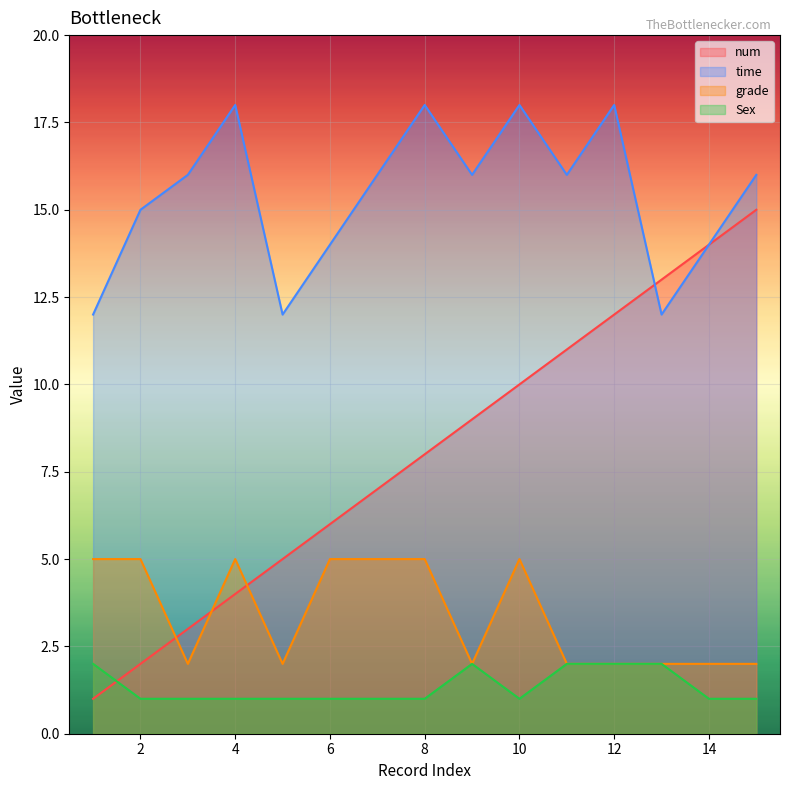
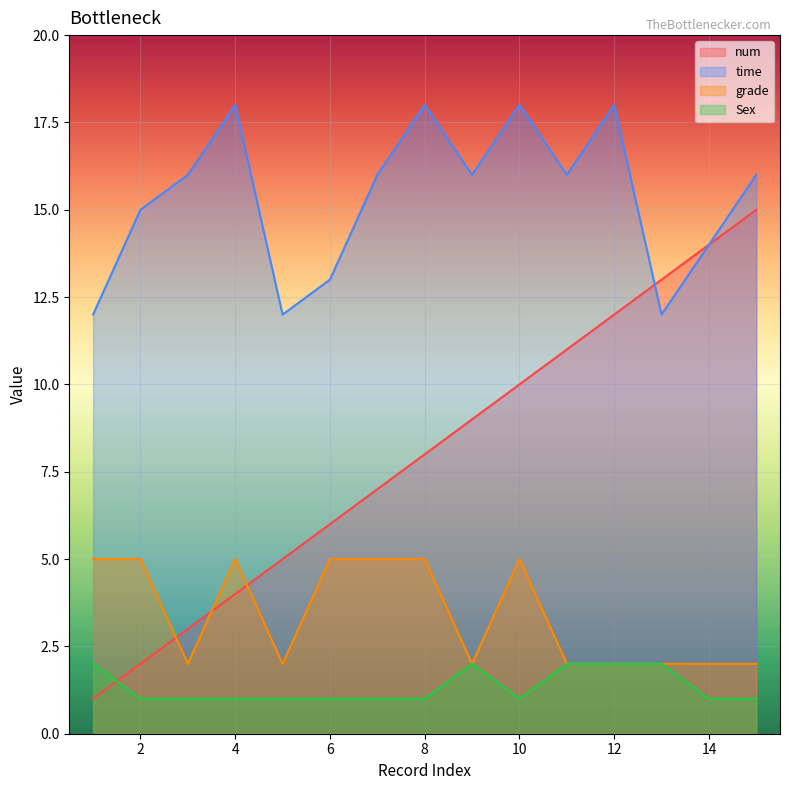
  {
    "time": {
      "2": 15,
      "4": 18,
-     "6": 14,
+     "6": 13,
      "8": 18,
      "10": 18,
      "12": 18
    },
    "Sex": {
      "2": 1,
      "4": 1,
      "6": 1,
      "8": 1,
      "10": 1,
      "14": 1
    }
  }
